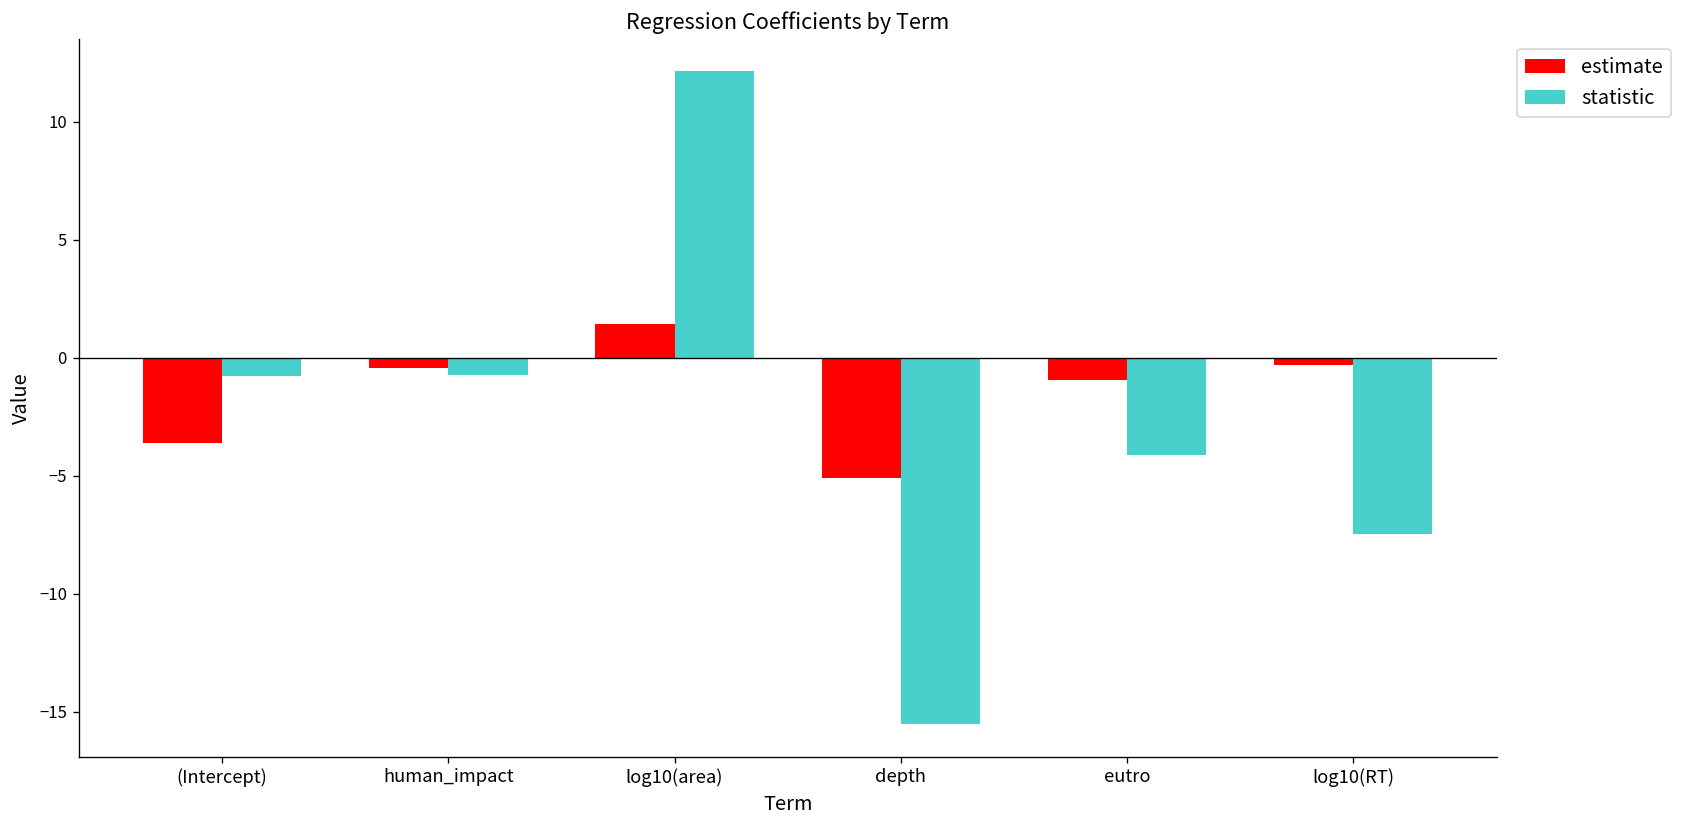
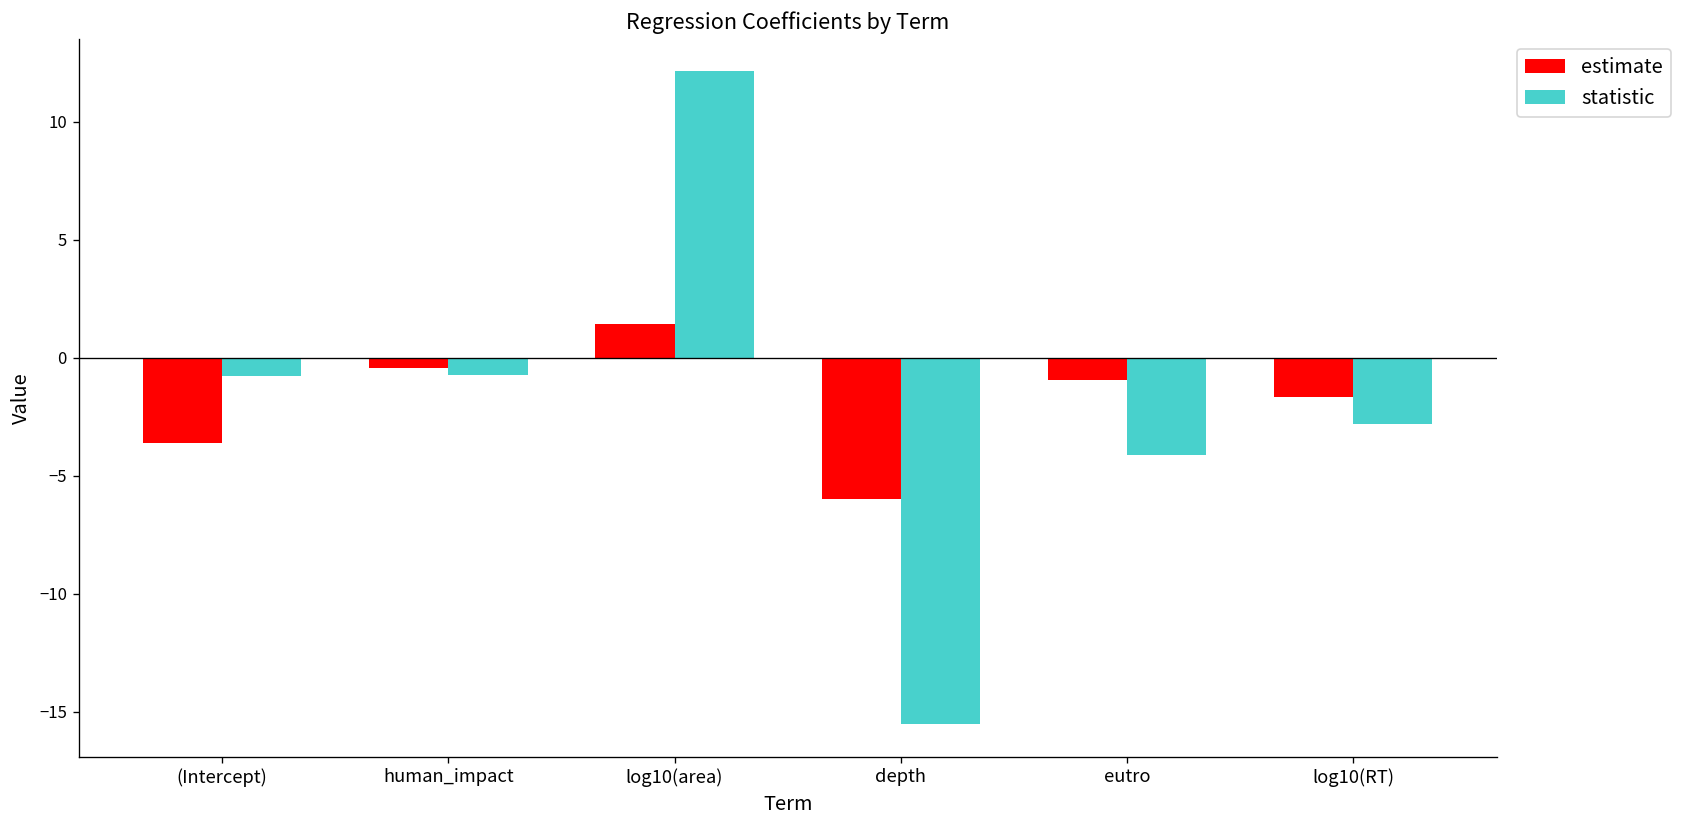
  {
    "estimate": {
      "(Intercept)": -3.6,
      "human_impact": -0.4,
      "log10(area)": 1.4,
-     "depth": -5.1,
+     "depth": -6.0,
      "eutro": -0.9,
-     "log10(RT)": -0.3
+     "log10(RT)": -1.6
    },
    "statistic": {
      "(Intercept)": -0.8,
      "human_impact": -0.7,
      "log10(area)": 12.1,
      "depth": -15.5,
      "eutro": -4.1,
-     "log10(RT)": -7.5
+     "log10(RT)": -2.8
    }
  }
